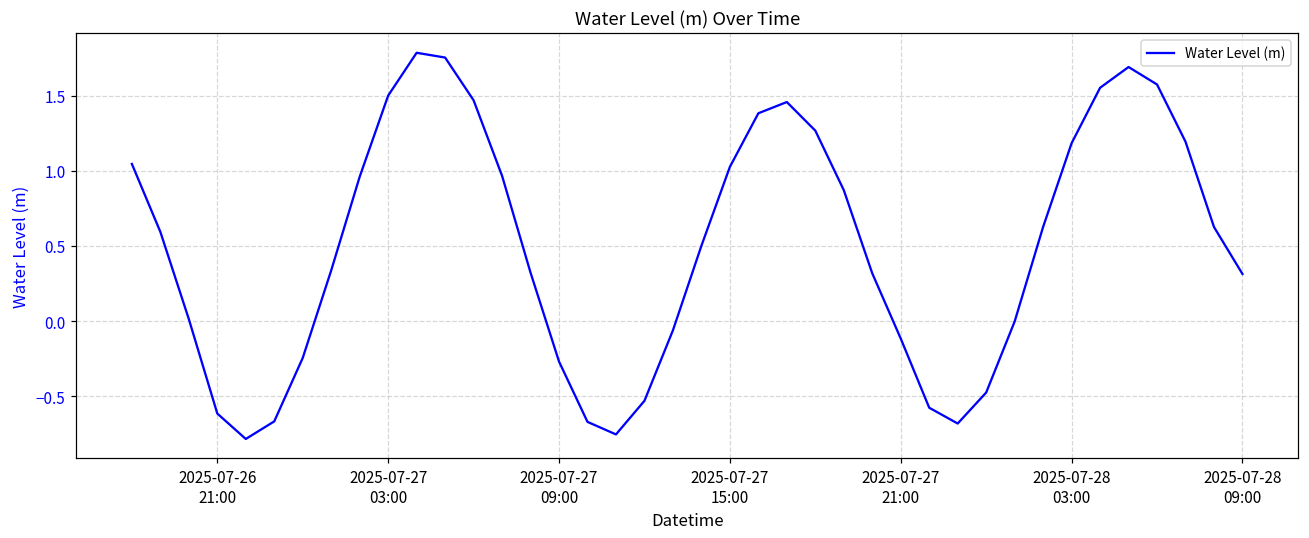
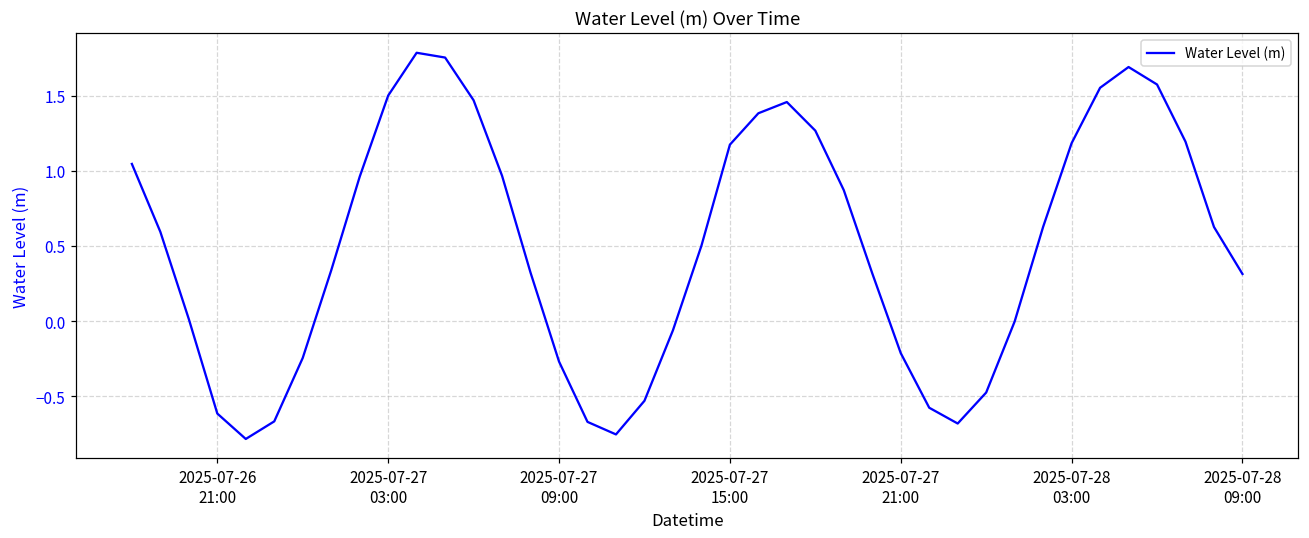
  {
    "2025-07-26 21:00": -0.62,
    "2025-07-27 03:00": 1.50,
    "2025-07-27 09:00": -0.27,
-   "2025-07-27 15:00": 1.03,
-   "2025-07-27 21:00": -0.12,
+   "2025-07-27 15:00": 1.17,
+   "2025-07-27 21:00": -0.21,
    "2025-07-28 03:00": 1.18,
    "2025-07-28 09:00": 0.31
  }
